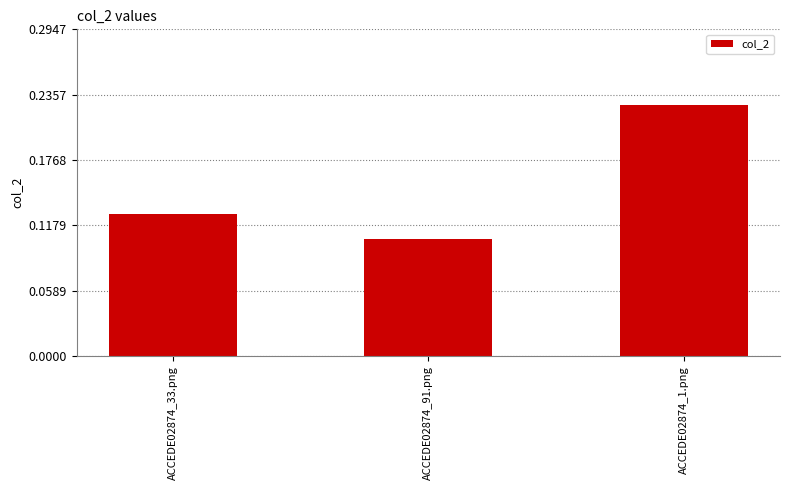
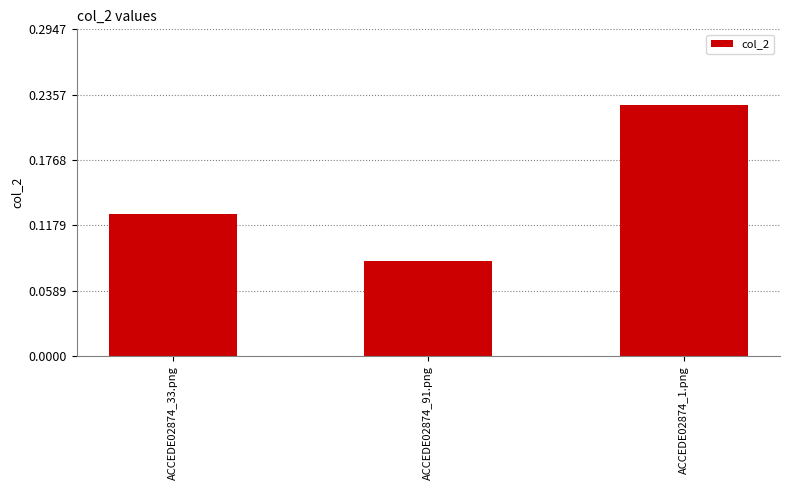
  {
    "ACCEDE02874_33.png": 0.128,
-   "ACCEDE02874_91.png": 0.105,
+   "ACCEDE02874_91.png": 0.086,
    "ACCEDE02874_1.png": 0.227
  }
